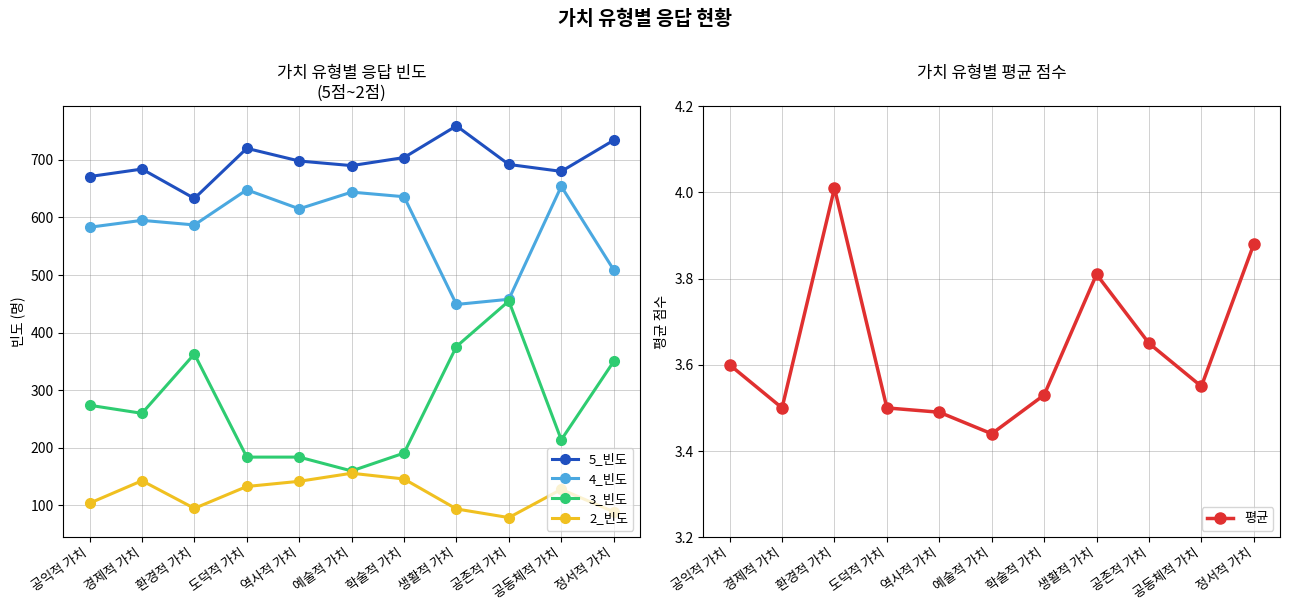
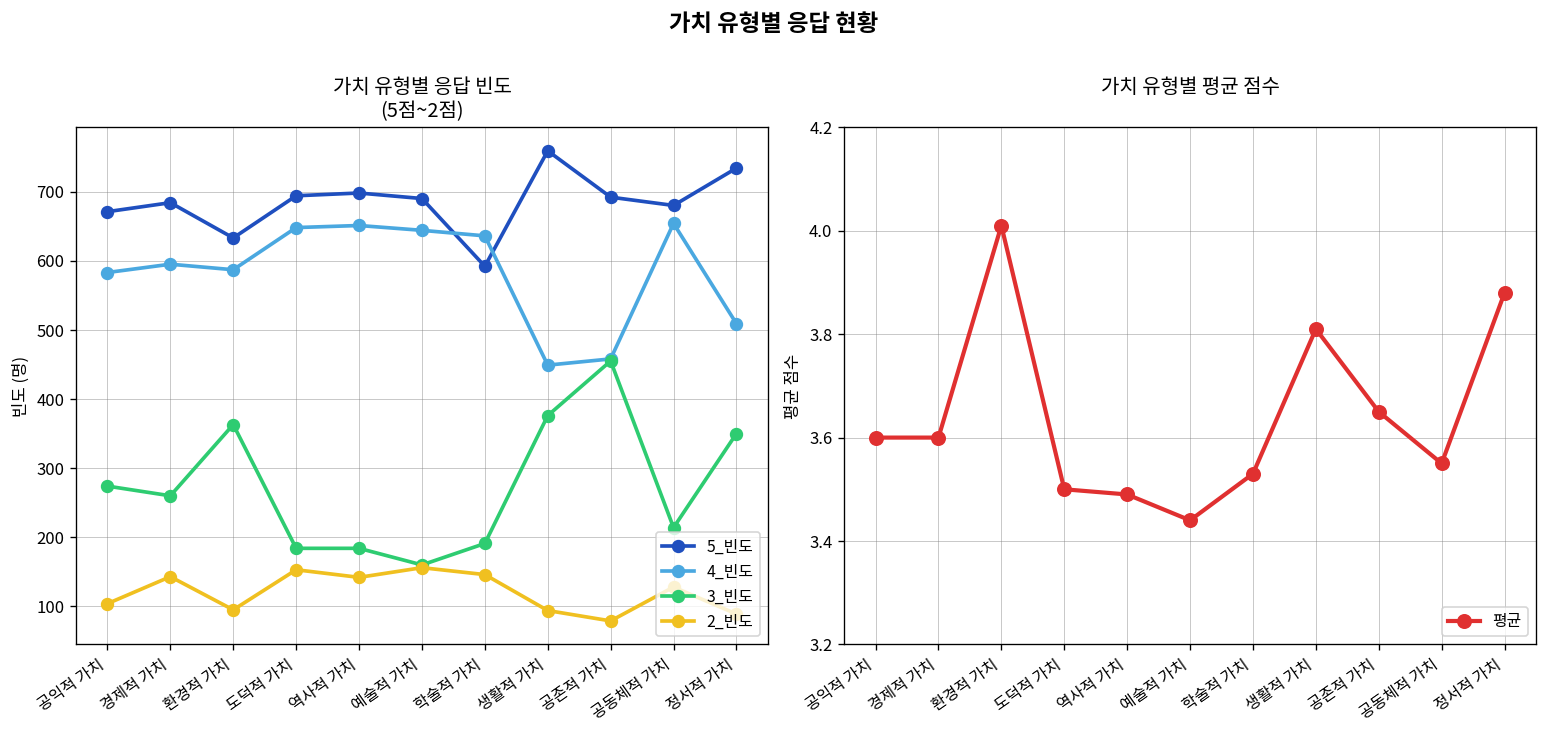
  {
    "가치 유형별 응답 빈도 (5점~2점)": {
      "5_빈도": {
        "공익적 가치": 670,
        "경제적 가치": 680,
        "환경적 가치": 630,
-       "도덕적 가치": 720,
+       "도덕적 가치": 690,
        "역사적 가치": 700,
        "예술적 가치": 690,
-       "학술적 가치": 700,
+       "학술적 가치": 590,
        "생활적 가치": 760,
        "공존적 가치": 690,
        "공동체적 가치": 680,
        "정서적 가치": 730
      },
      "4_빈도": {
        "공익적 가치": 580,
        "경제적 가치": 600,
        "환경적 가치": 590,
        "도덕적 가치": 650,
-       "역사적 가치": 620,
+       "역사적 가치": 650,
        "예술적 가치": 640,
        "학술적 가치": 640,
        "생활적 가치": 450,
        "공동체적 가치": 650,
        "정서적 가치": 510
      },
      "3_빈도": {
        "공익적 가치": 270,
        "경제적 가치": 260,
        "환경적 가치": 360,
        "도덕적 가치": 180,
        "역사적 가치": 180,
        "학술적 가치": 190,
        "생활적 가치": 380,
        "공동체적 가치": 210,
        "정서적 가치": 350
      },
      "2_빈도": {
        "공익적 가치": 100,
        "경제적 가치": 140,
        "환경적 가치": 100,
-       "도덕적 가치": 130,
+       "도덕적 가치": 150,
        "역사적 가치": 140,
        "학술적 가치": 150,
        "생활적 가치": 90,
        "공존적 가치": 80
      }
    },
    "가치 유형별 평균 점수": {
      "공익적 가치": 3.6,
-     "경제적 가치": 3.5,
+     "경제적 가치": 3.6,
      "환경적 가치": 4.01,
      "도덕적 가치": 3.5,
      "역사적 가치": 3.49,
      "예술적 가치": 3.44,
      "학술적 가치": 3.53,
      "생활적 가치": 3.81,
      "공존적 가치": 3.65,
      "공동체적 가치": 3.55,
      "정서적 가치": 3.88
    }
  }
